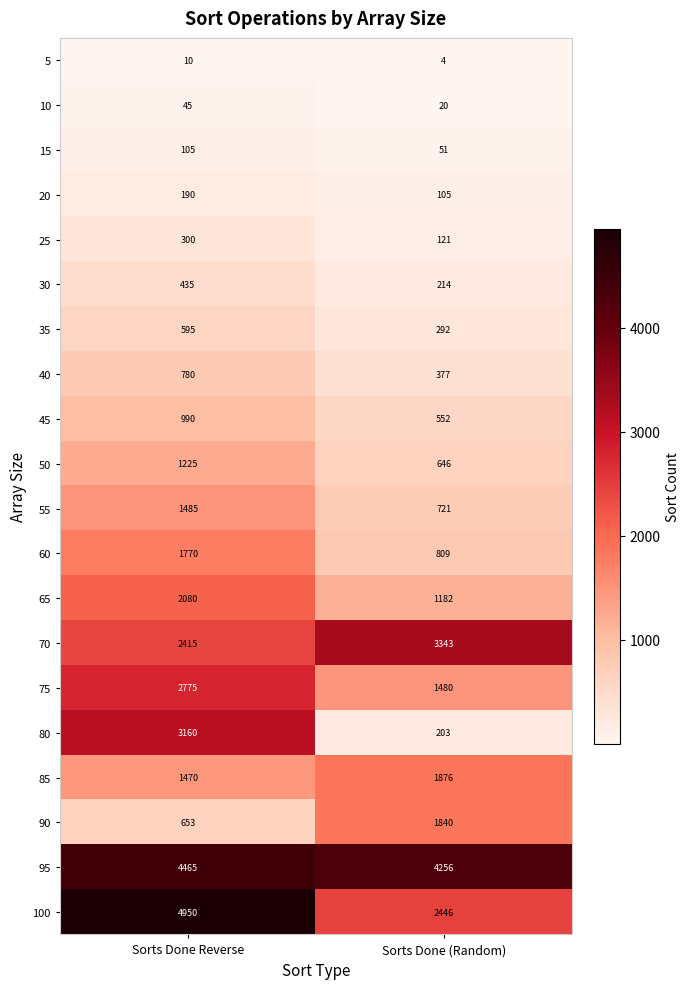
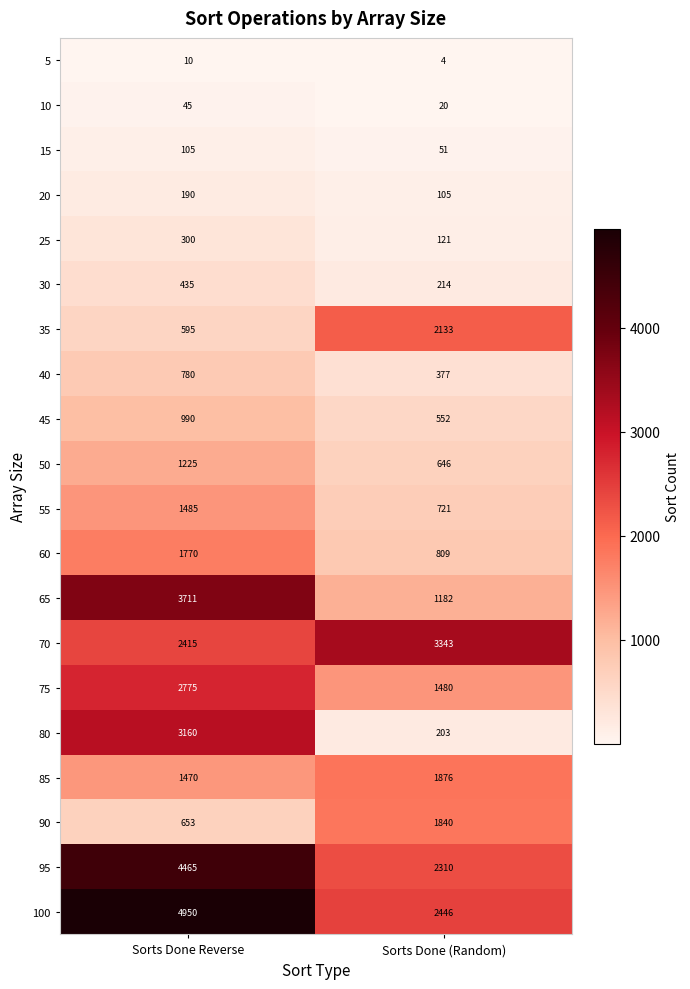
  {
    "5": {
      "Sorts Done Reverse": 10,
      "Sorts Done (Random)": 4
    },
    "10": {
      "Sorts Done Reverse": 45,
      "Sorts Done (Random)": 20
    },
    "15": {
      "Sorts Done Reverse": 105,
      "Sorts Done (Random)": 51
    },
    "20": {
      "Sorts Done Reverse": 190,
      "Sorts Done (Random)": 105
    },
    "25": {
      "Sorts Done Reverse": 300,
      "Sorts Done (Random)": 121
    },
    "30": {
      "Sorts Done Reverse": 435,
      "Sorts Done (Random)": 214
    },
    "35": {
      "Sorts Done Reverse": 595,
-     "Sorts Done (Random)": 292
+     "Sorts Done (Random)": 2133
    },
    "40": {
      "Sorts Done Reverse": 780,
      "Sorts Done (Random)": 377
    },
    "45": {
      "Sorts Done Reverse": 990,
      "Sorts Done (Random)": 552
    },
    "50": {
      "Sorts Done Reverse": 1225,
      "Sorts Done (Random)": 646
    },
    "55": {
      "Sorts Done Reverse": 1485,
      "Sorts Done (Random)": 721
    },
    "60": {
      "Sorts Done Reverse": 1770,
      "Sorts Done (Random)": 809
    },
    "65": {
-     "Sorts Done Reverse": 2080,
+     "Sorts Done Reverse": 3711,
      "Sorts Done (Random)": 1182
    },
    "70": {
      "Sorts Done Reverse": 2415,
      "Sorts Done (Random)": 3343
    },
    "75": {
      "Sorts Done Reverse": 2775,
      "Sorts Done (Random)": 1480
    },
    "80": {
      "Sorts Done Reverse": 3160,
      "Sorts Done (Random)": 203
    },
    "85": {
      "Sorts Done Reverse": 1470,
      "Sorts Done (Random)": 1876
    },
    "90": {
      "Sorts Done Reverse": 653,
      "Sorts Done (Random)": 1840
    },
    "95": {
      "Sorts Done Reverse": 4465,
-     "Sorts Done (Random)": 4256
+     "Sorts Done (Random)": 2310
    },
    "100": {
      "Sorts Done Reverse": 4950,
      "Sorts Done (Random)": 2446
    }
  }
